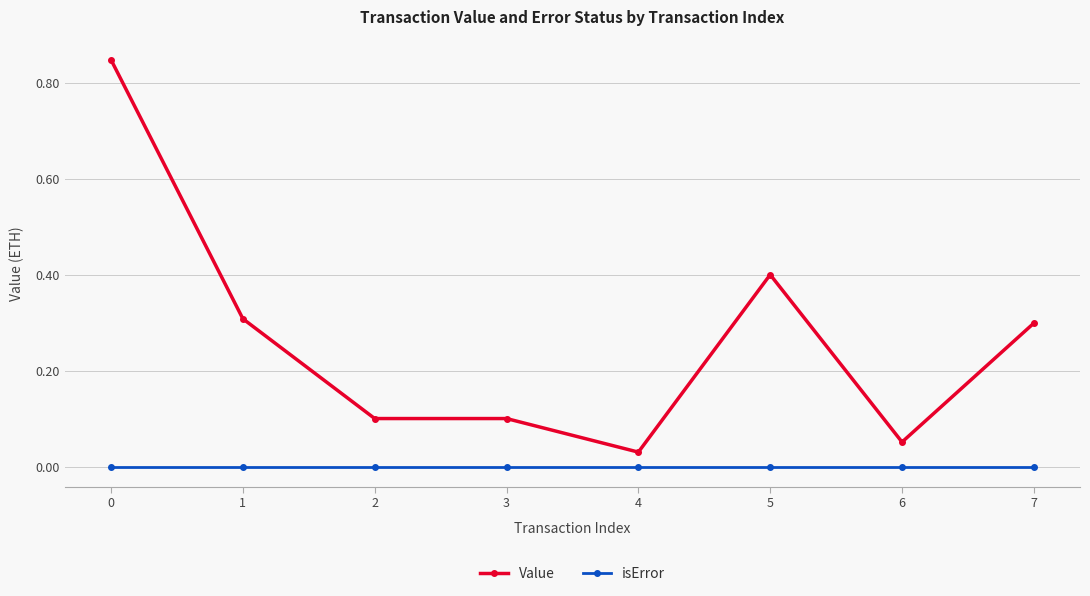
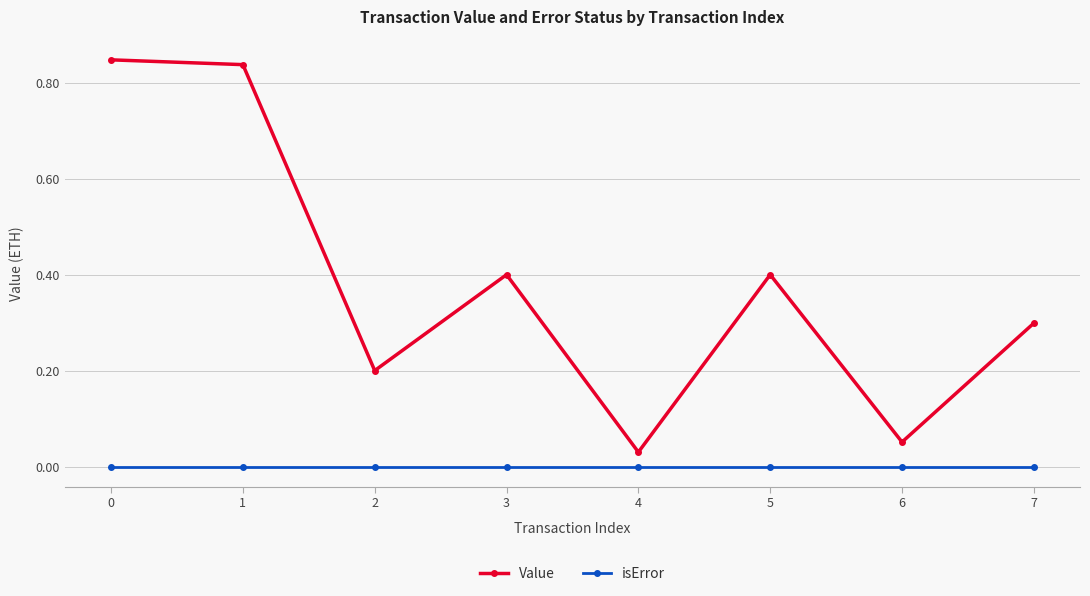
  {
    "Value": {
      "0": 0.85,
-     "1": 0.31,
-     "2": 0.1,
-     "3": 0.1,
+     "1": 0.84,
+     "2": 0.2,
+     "3": 0.4,
      "4": 0.03,
      "5": 0.40,
      "6": 0.05,
      "7": 0.30
    },
    "isError": {
      "0": 0.00,
      "1": 0.00,
      "2": 0.00,
      "3": 0.00,
      "4": 0.00,
      "5": 0.00,
      "6": 0.00,
      "7": 0.00
    }
  }
